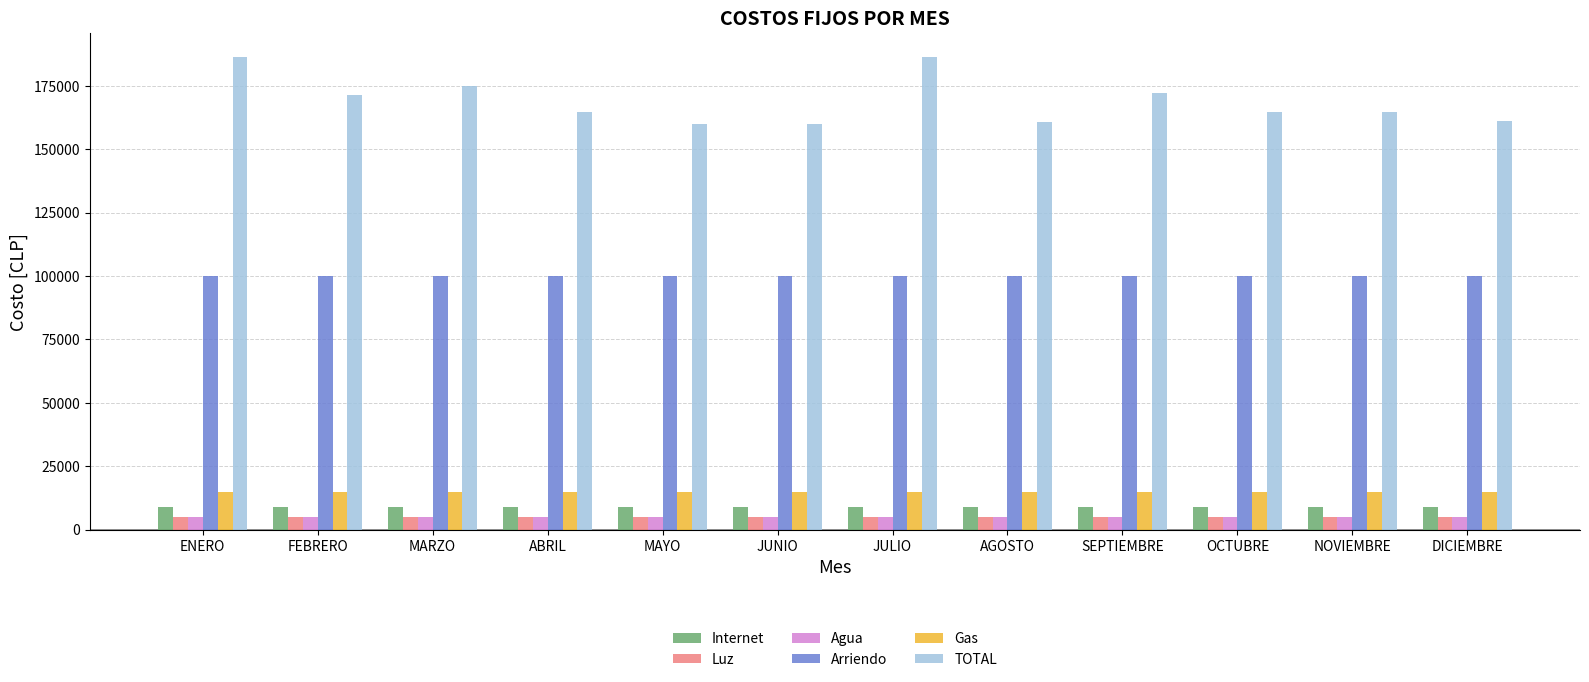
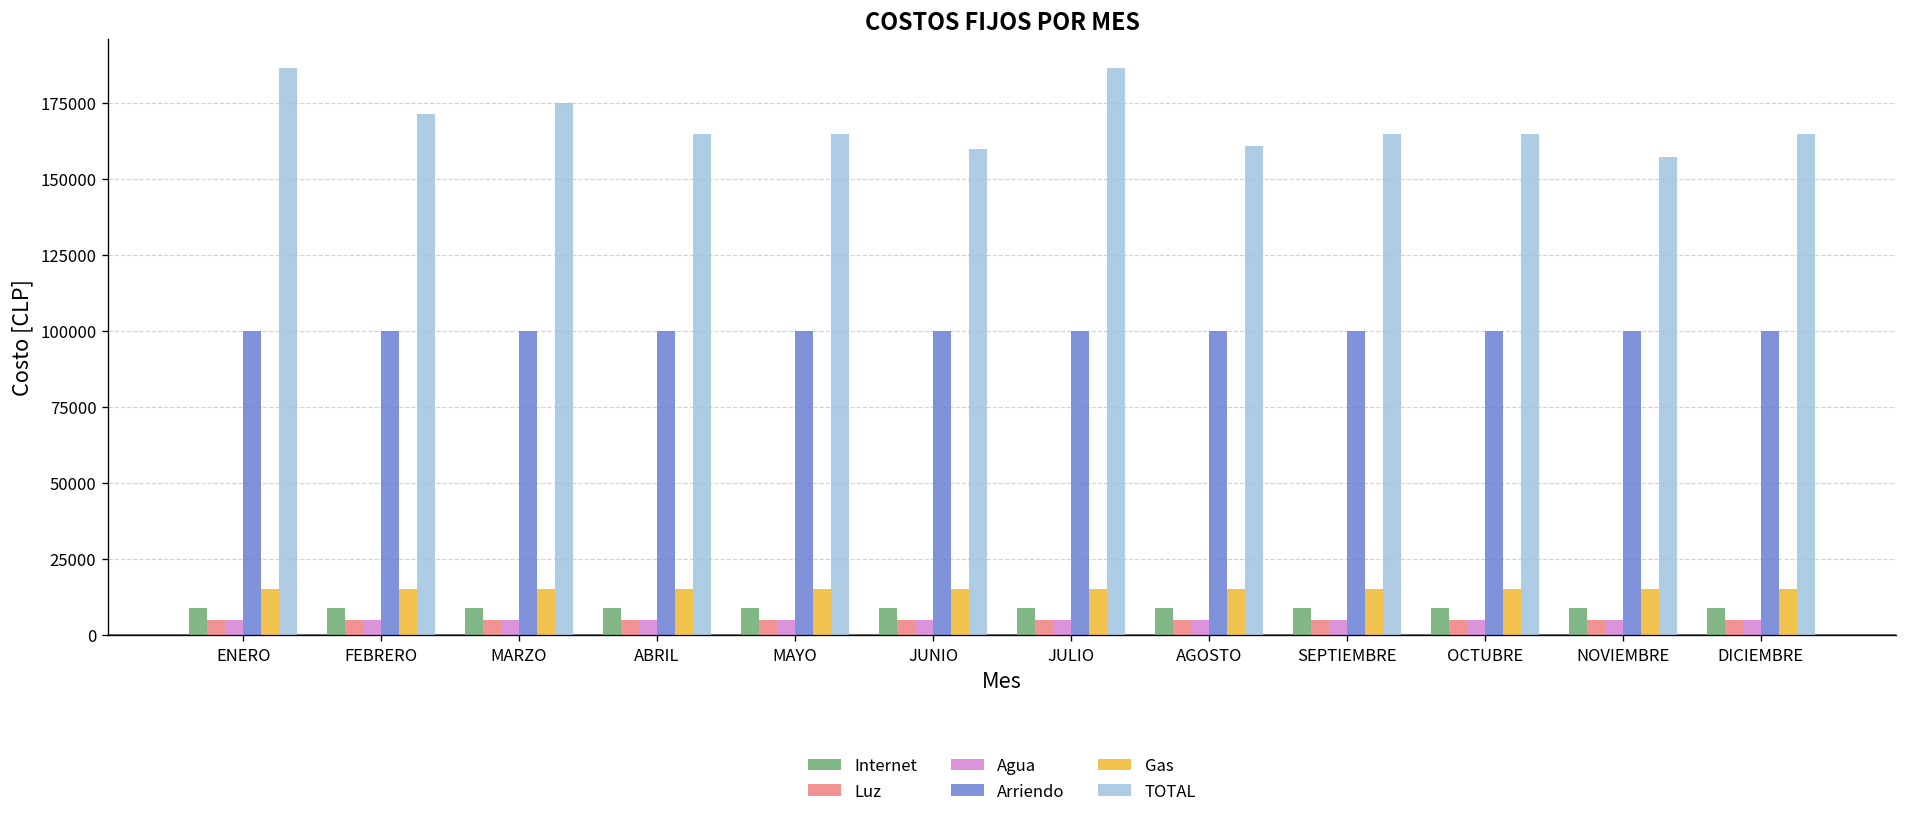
  {
    "Internet": {
      "ENERO": 9000,
      "FEBRERO": 9000,
      "MARZO": 9000,
      "ABRIL": 9000,
      "MAYO": 9000,
      "JUNIO": 9000,
      "JULIO": 9000,
      "AGOSTO": 9000,
      "SEPTIEMBRE": 9000,
      "OCTUBRE": 9000,
      "NOVIEMBRE": 9000,
      "DICIEMBRE": 9000
    },
    "Luz": {
      "ENERO": 5000,
      "FEBRERO": 5000,
      "MARZO": 5000,
      "ABRIL": 5000,
      "MAYO": 5000,
      "JUNIO": 5000,
      "JULIO": 5000,
      "AGOSTO": 5000,
      "SEPTIEMBRE": 5000,
      "OCTUBRE": 5000,
      "NOVIEMBRE": 5000,
      "DICIEMBRE": 5000
    },
    "Agua": {
      "ENERO": 5000,
      "FEBRERO": 5000,
      "MARZO": 5000,
      "ABRIL": 5000,
      "MAYO": 5000,
      "JUNIO": 5000,
      "JULIO": 5000,
      "AGOSTO": 5000,
      "SEPTIEMBRE": 5000,
      "OCTUBRE": 5000,
      "NOVIEMBRE": 5000,
      "DICIEMBRE": 5000
    },
    "Arriendo": {
      "ENERO": 100000,
      "FEBRERO": 100000,
      "MARZO": 100000,
      "ABRIL": 100000,
      "MAYO": 100000,
      "JUNIO": 100000,
      "JULIO": 100000,
      "AGOSTO": 100000,
      "SEPTIEMBRE": 100000,
      "OCTUBRE": 100000,
      "NOVIEMBRE": 100000,
      "DICIEMBRE": 100000
    },
    "Gas": {
      "ENERO": 15000,
      "FEBRERO": 15000,
      "MARZO": 15000,
      "ABRIL": 15000,
      "MAYO": 15000,
      "JUNIO": 15000,
      "JULIO": 15000,
      "AGOSTO": 15000,
      "SEPTIEMBRE": 15000,
      "OCTUBRE": 15000,
      "NOVIEMBRE": 15000,
      "DICIEMBRE": 15000
    },
    "TOTAL": {
      "ENERO": 187000,
      "FEBRERO": 171000,
      "MARZO": 175000,
      "ABRIL": 165000,
-     "MAYO": 160000,
+     "MAYO": 165000,
      "JUNIO": 160000,
      "JULIO": 187000,
      "AGOSTO": 161000,
-     "SEPTIEMBRE": 172000,
+     "SEPTIEMBRE": 165000,
      "OCTUBRE": 165000,
-     "NOVIEMBRE": 165000,
-     "DICIEMBRE": 161000
+     "NOVIEMBRE": 157000,
+     "DICIEMBRE": 165000
    }
  }
